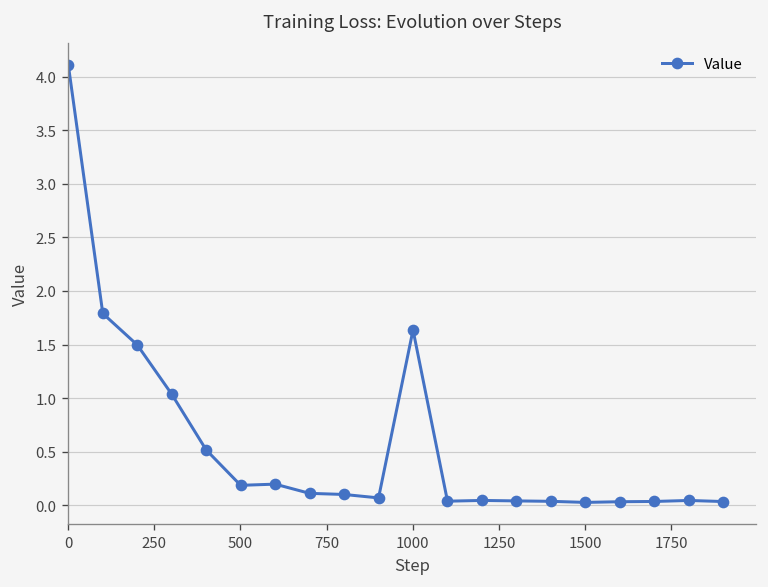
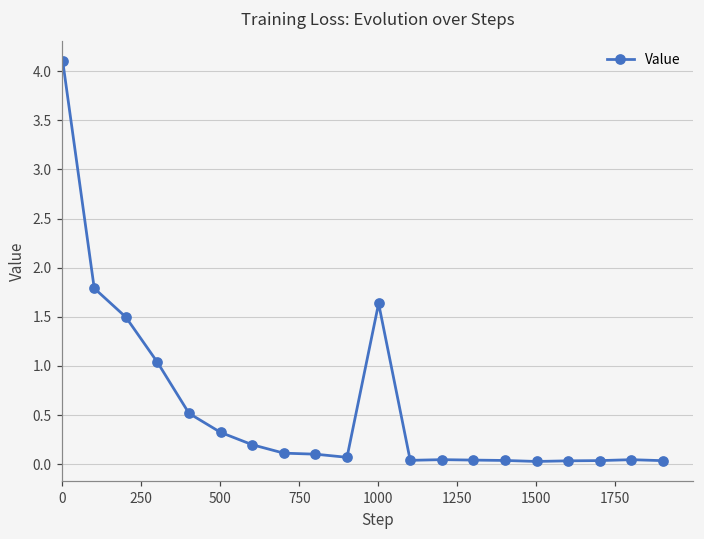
  {
    "0": 4.1,
-   "500": 0.2,
+   "500": 0.3,
    "1000": 1.6,
    "1500": 0.0
  }
